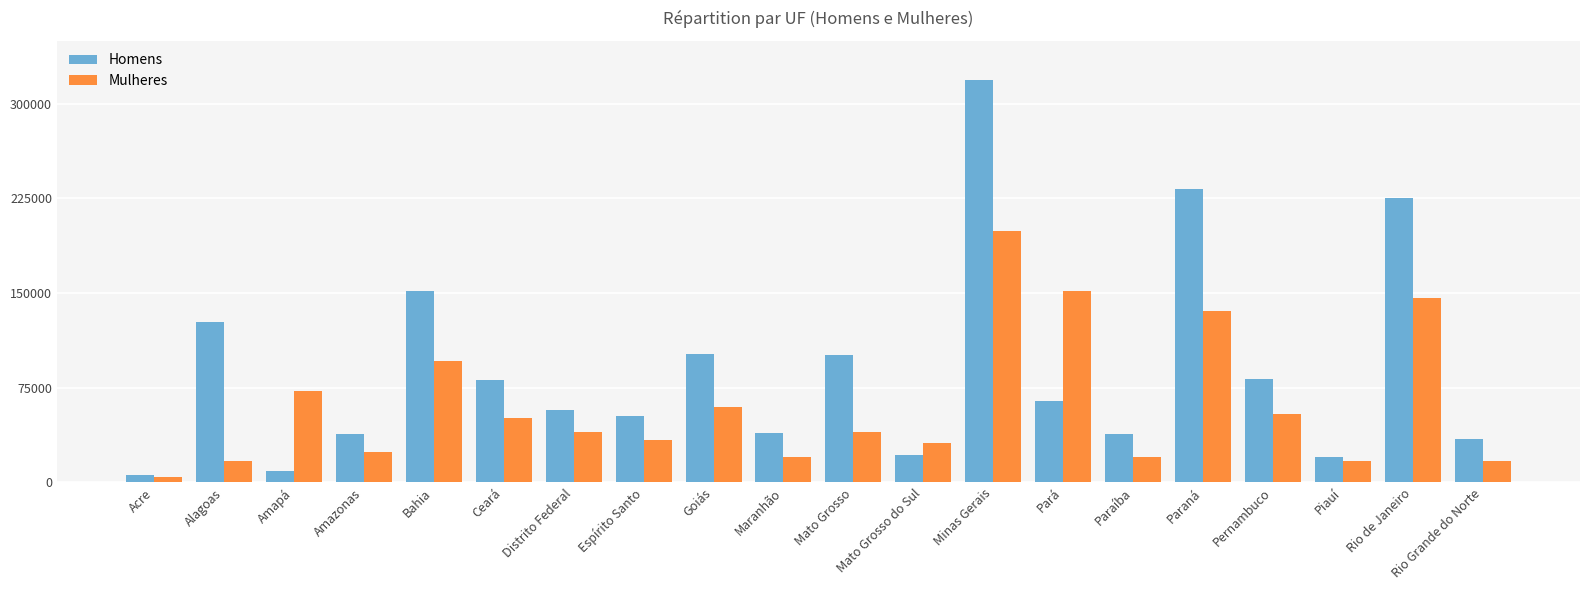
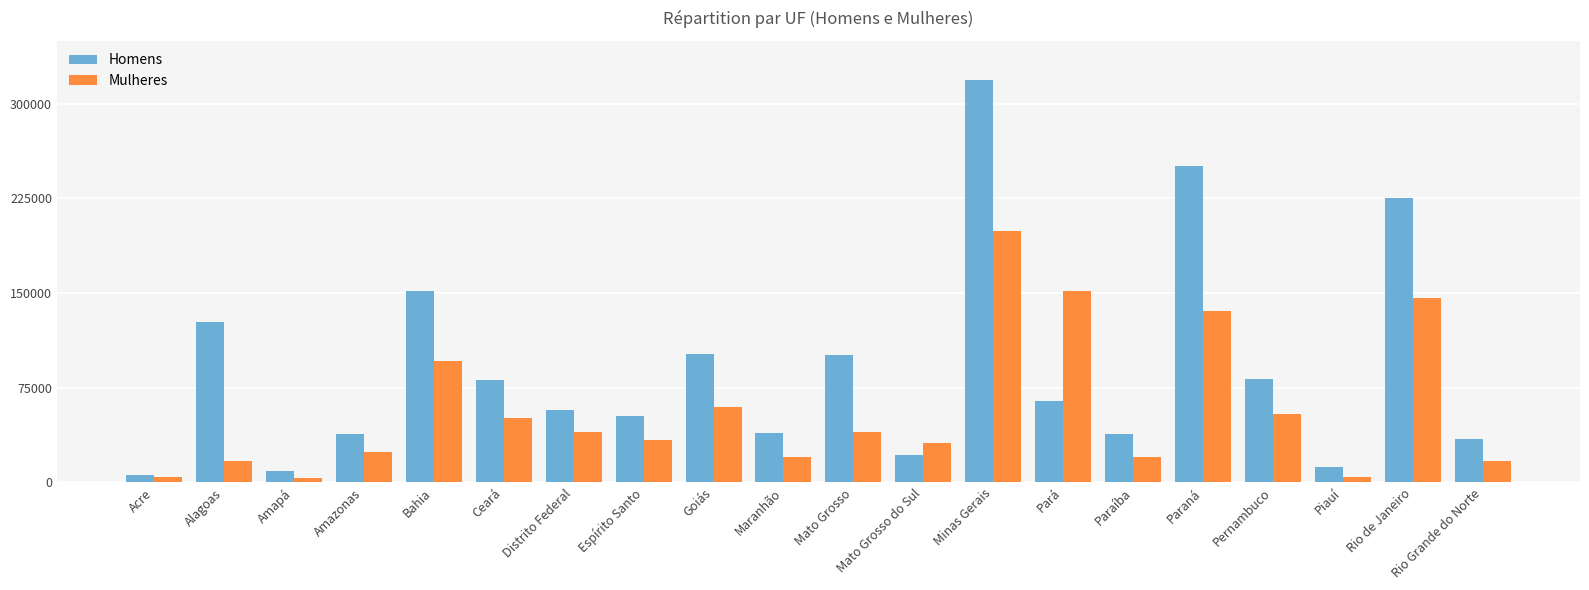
  {
    "Homens": {
      "Acre": 6000,
      "Alagoas": 127000,
      "Amapá": 9000,
      "Amazonas": 39000,
      "Bahia": 152000,
      "Ceará": 82000,
      "Distrito Federal": 58000,
      "Espírito Santo": 53000,
      "Goiás": 102000,
      "Maranhão": 39000,
      "Mato Grosso": 101000,
      "Mato Grosso do Sul": 22000,
      "Minas Gerais": 319000,
      "Pará": 65000,
      "Paraíba": 39000,
-     "Paraná": 232000,
+     "Paraná": 251000,
      "Pernambuco": 82000,
-     "Piauí": 20000,
+     "Piauí": 12000,
      "Rio de Janeiro": 225000,
      "Rio Grande do Norte": 34000
    },
    "Mulheres": {
      "Acre": 5000,
      "Alagoas": 17000,
-     "Amapá": 73000,
+     "Amapá": 4000,
      "Amazonas": 24000,
      "Bahia": 96000,
      "Ceará": 51000,
      "Distrito Federal": 40000,
      "Espírito Santo": 34000,
      "Goiás": 60000,
      "Maranhão": 20000,
      "Mato Grosso": 40000,
      "Mato Grosso do Sul": 31000,
      "Minas Gerais": 199000,
      "Pará": 152000,
      "Paraíba": 20000,
      "Paraná": 136000,
      "Pernambuco": 54000,
-     "Piauí": 17000,
+     "Piauí": 4000,
      "Rio de Janeiro": 146000,
      "Rio Grande do Norte": 17000
    }
  }
